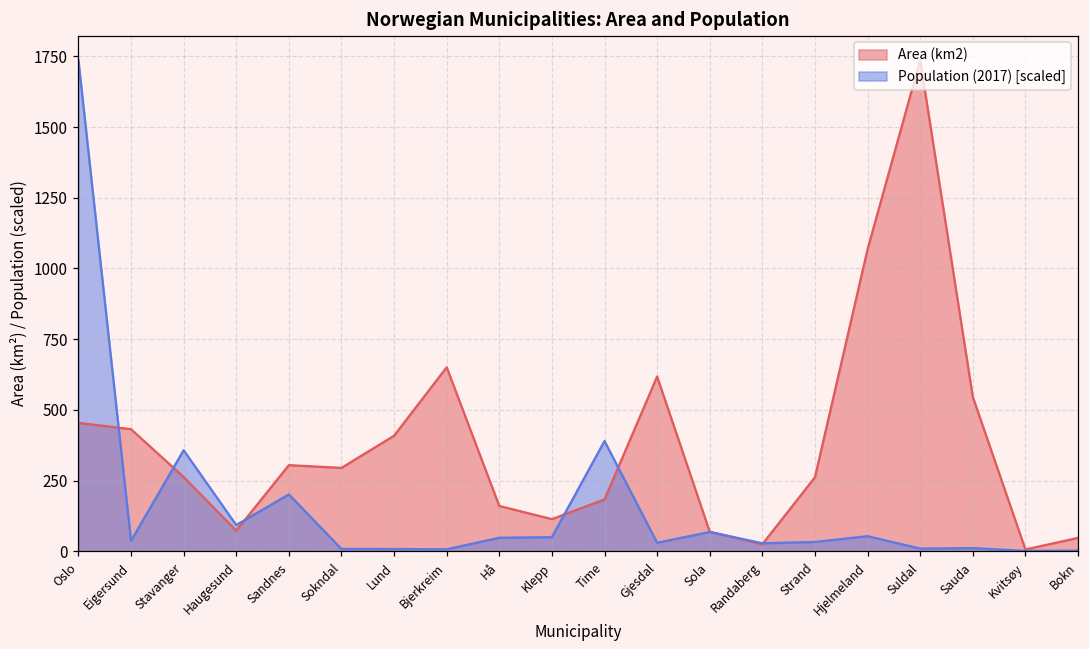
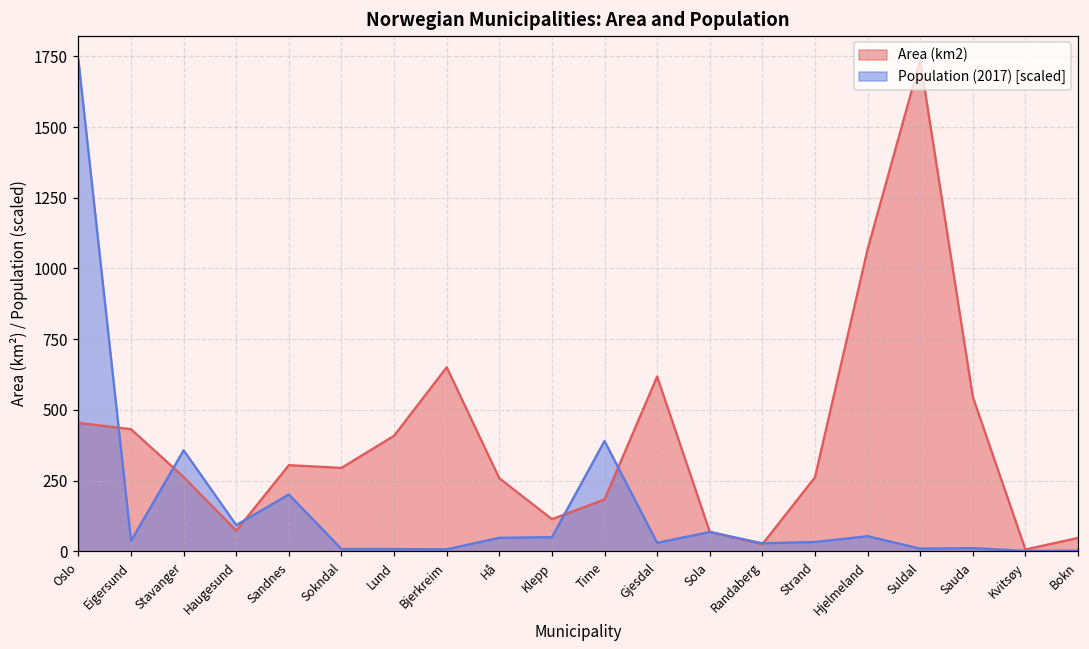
  {
    "Area (km2)": {
      "Oslo": 450,
      "Eigersund": 430,
      "Stavanger": 260,
      "Haugesund": 70,
      "Sandnes": 300,
      "Sokndal": 290,
      "Lund": 410,
      "Bjerkreim": 650,
-     "Hå": 160,
+     "Hå": 260,
      "Klepp": 110,
      "Time": 180,
      "Gjesdal": 620,
      "Strand": 260,
      "Hjelmeland": 1070,
      "Sauda": 550,
      "Bokn": 50
    },
    "Population (2017) [scaled]": {
      "Oslo": 1740,
      "Eigersund": 40,
      "Stavanger": 360,
      "Haugesund": 90,
      "Sandnes": 200,
      "Sokndal": 10,
      "Lund": 10,
      "Bjerkreim": 10,
      "Hå": 50,
      "Klepp": 50,
      "Time": 390,
      "Gjesdal": 30,
      "Strand": 30,
      "Hjelmeland": 50,
      "Suldal": 10,
      "Sauda": 10,
      "Bokn": 0
    }
  }
